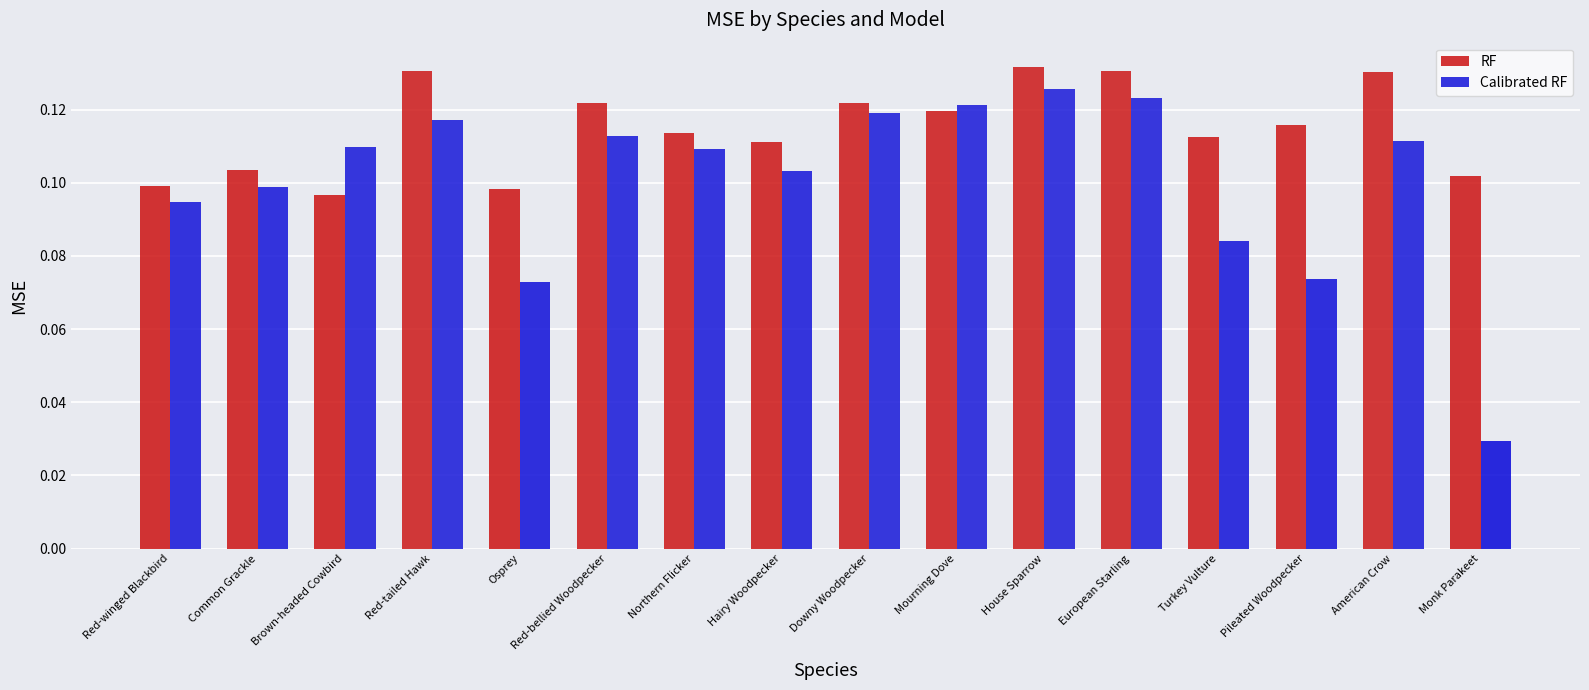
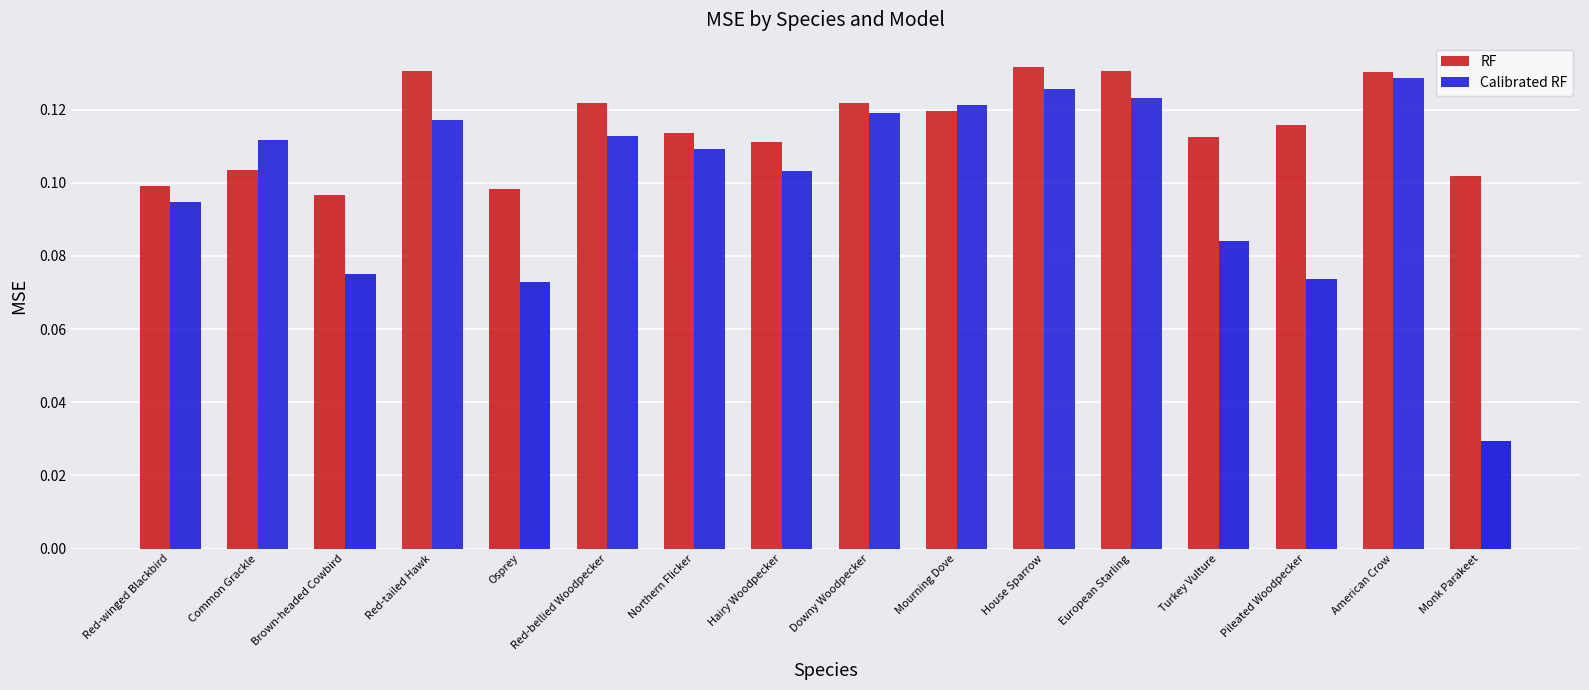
  {
    "RF": {
      "Red-winged Blackbird": 0.099,
      "Common Grackle": 0.104,
      "Brown-headed Cowbird": 0.097,
      "Red-tailed Hawk": 0.131,
      "Osprey": 0.098,
      "Red-bellied Woodpecker": 0.122,
      "Northern Flicker": 0.114,
      "Hairy Woodpecker": 0.111,
      "Downy Woodpecker": 0.122,
      "Mourning Dove": 0.119,
      "House Sparrow": 0.132,
      "European Starling": 0.131,
      "Turkey Vulture": 0.113,
      "Pileated Woodpecker": 0.116,
      "American Crow": 0.130,
      "Monk Parakeet": 0.102
    },
    "Calibrated RF": {
      "Red-winged Blackbird": 0.095,
-     "Common Grackle": 0.099,
-     "Brown-headed Cowbird": 0.110,
+     "Common Grackle": 0.112,
+     "Brown-headed Cowbird": 0.075,
      "Red-tailed Hawk": 0.117,
      "Osprey": 0.073,
      "Red-bellied Woodpecker": 0.113,
      "Northern Flicker": 0.109,
      "Hairy Woodpecker": 0.103,
      "Downy Woodpecker": 0.119,
      "Mourning Dove": 0.121,
      "House Sparrow": 0.126,
      "European Starling": 0.123,
      "Turkey Vulture": 0.084,
      "Pileated Woodpecker": 0.074,
-     "American Crow": 0.111,
+     "American Crow": 0.129,
      "Monk Parakeet": 0.030
    }
  }
